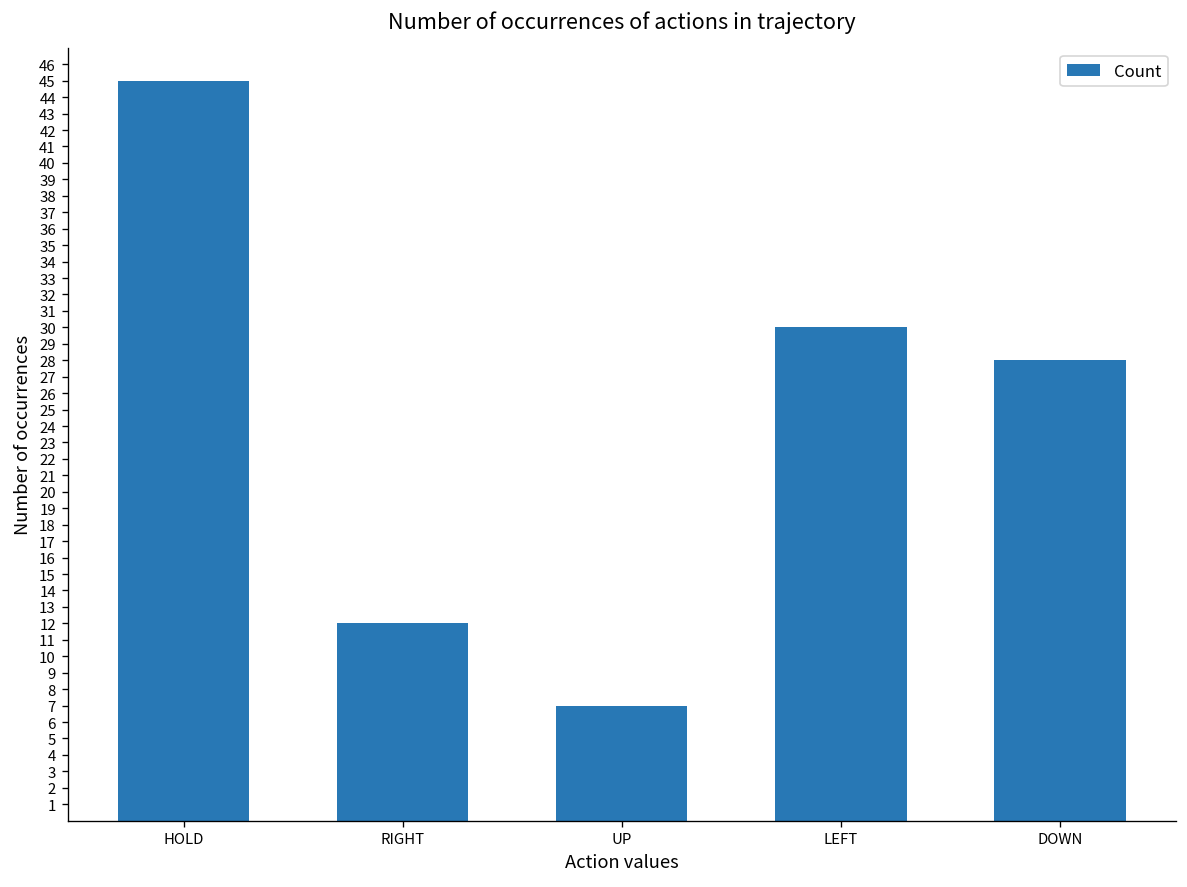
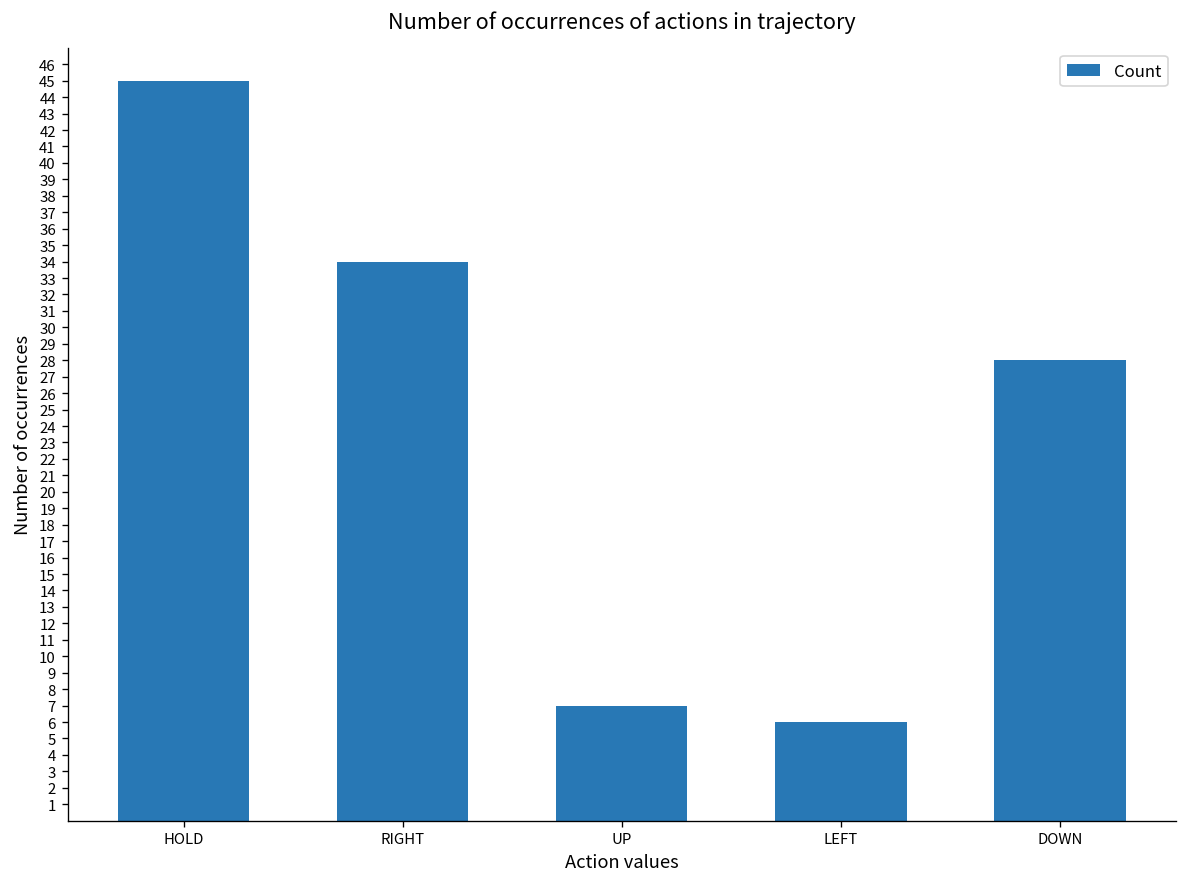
  {
    "HOLD": 45,
-   "RIGHT": 12,
+   "RIGHT": 34,
    "UP": 7,
-   "LEFT": 30,
+   "LEFT": 6,
    "DOWN": 28
  }
